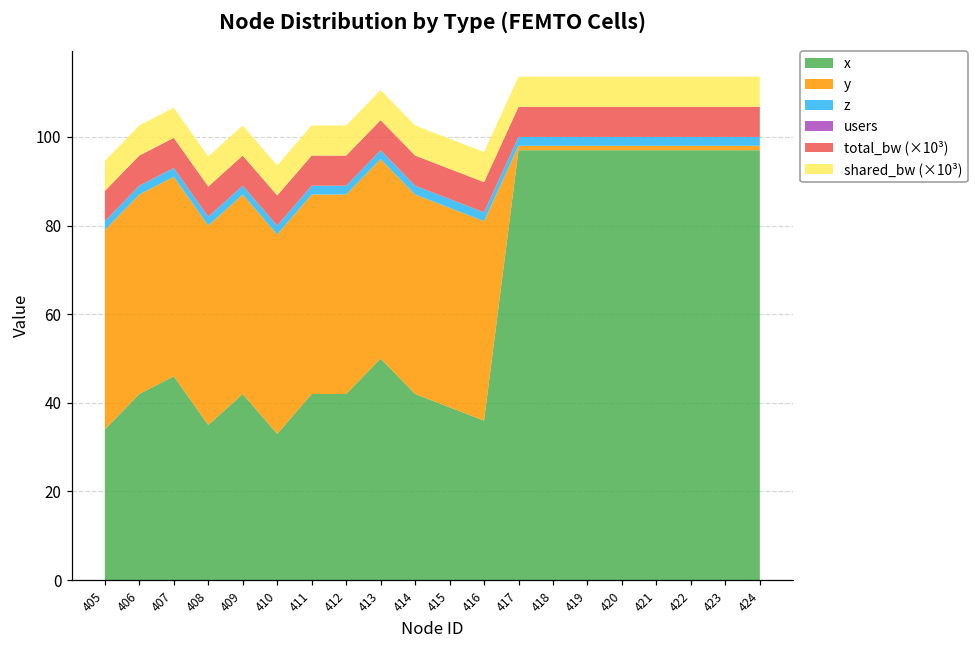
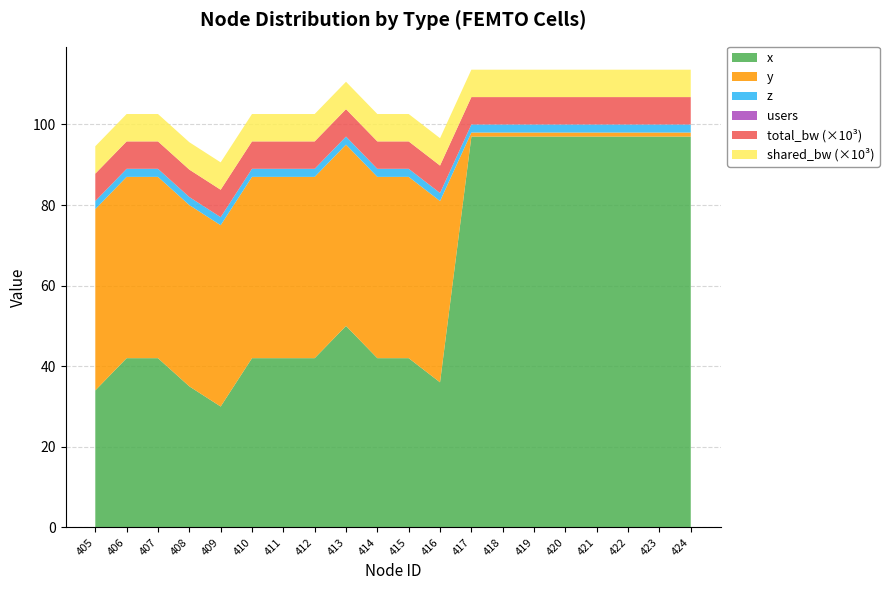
  {
    "x": {
      "405": 34,
      "406": 42,
-     "407": 46,
+     "407": 42,
      "408": 35,
-     "409": 42,
-     "410": 33,
+     "409": 30,
+     "410": 42,
      "411": 42,
      "412": 42,
      "413": 50,
      "414": 42,
-     "415": 39,
+     "415": 42,
      "416": 36,
      "417": 97,
      "418": 97,
      "419": 97,
      "420": 97,
      "421": 97,
      "422": 97,
      "423": 97,
      "424": 97
    },
    "y": {
      "405": 45,
      "406": 45,
      "407": 45,
      "408": 45,
      "409": 45,
      "410": 45,
      "411": 45,
      "412": 45,
      "413": 45,
      "414": 45,
      "415": 45,
      "416": 45,
      "417": 1,
      "418": 1,
      "419": 1,
      "420": 1,
      "421": 1,
      "422": 1,
      "423": 1,
      "424": 1
    },
    "total_bw (×10³)": {
      "405": 7,
      "406": 7,
      "407": 7,
      "408": 7,
      "409": 7,
      "410": 7,
      "411": 7,
      "412": 7,
      "413": 7,
      "414": 7,
      "415": 7,
      "416": 7,
      "417": 7,
      "418": 7,
      "419": 7,
      "420": 7,
      "421": 7,
      "422": 7,
      "423": 7,
      "424": 7
    },
    "shared_bw (×10³)": {
      "405": 7,
      "406": 7,
      "407": 7,
      "408": 7,
      "409": 7,
      "410": 7,
      "411": 7,
      "412": 7,
      "413": 7,
      "414": 7,
      "415": 7,
      "416": 7,
      "417": 7,
      "418": 7,
      "419": 7,
      "420": 7,
      "421": 7,
      "422": 7,
      "423": 7,
      "424": 7
    }
  }
